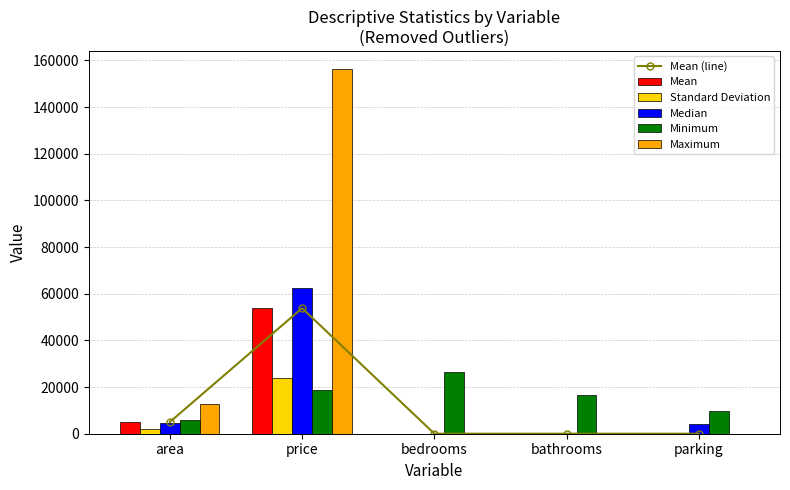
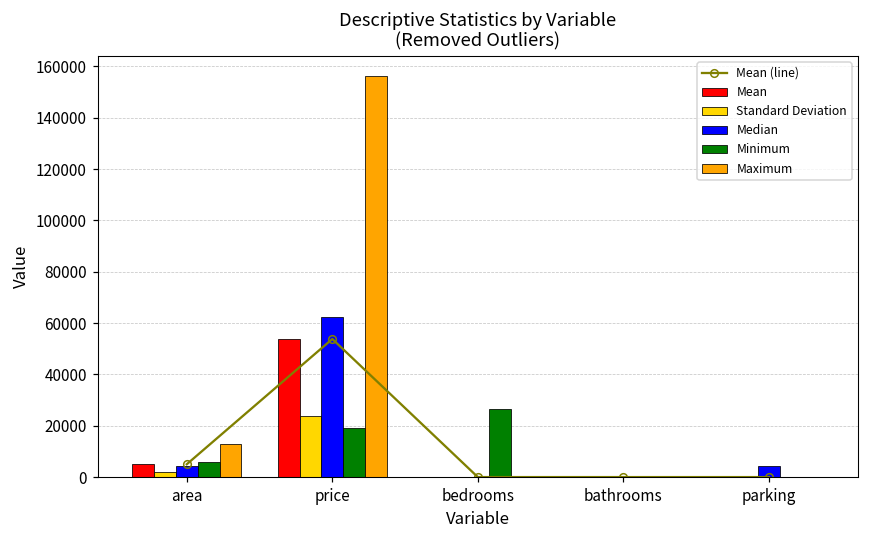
  {
    "Mean": {
      "area": 5000,
      "price": 54000
    },
    "Mean (line)": {
      "area": 5000,
      "price": 54000,
      "bedrooms": 0,
      "bathrooms": 0,
      "parking": 0
    },
    "Median": {
      "area": 5000,
      "price": 62000,
      "parking": 4000
    },
    "Minimum": {
      "area": 6000,
      "price": 19000,
      "bedrooms": 26000,
-     "bathrooms": 17000,
-     "parking": 10000
+     "bathrooms": 0,
+     "parking": 0
    }
  }
